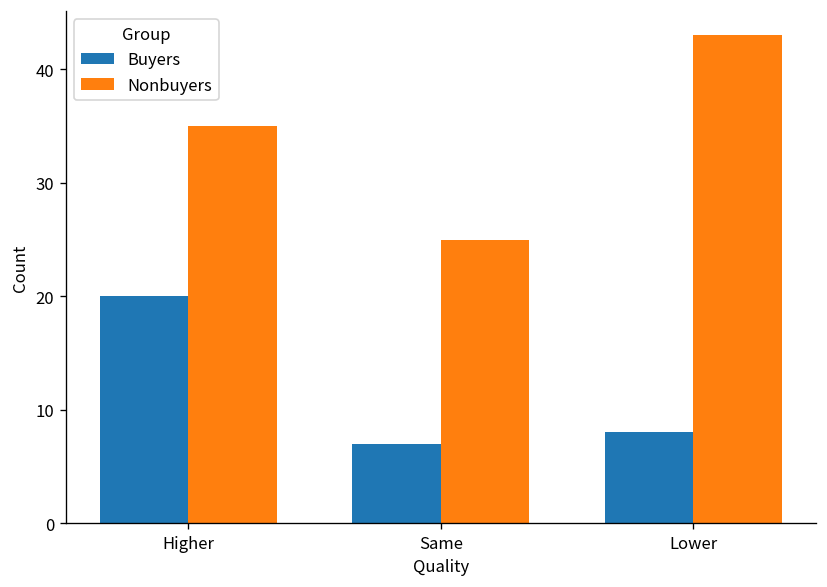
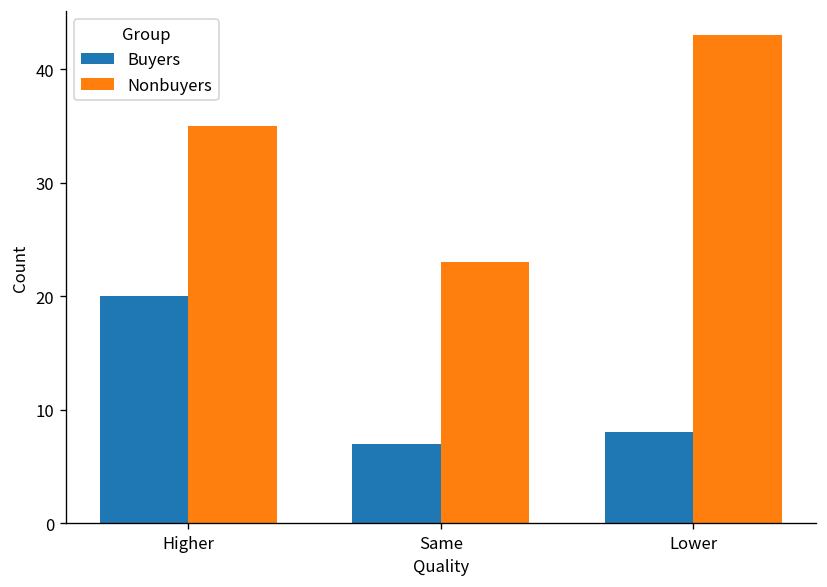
  {
    "Buyers": {
      "Higher": 20,
      "Same": 7,
      "Lower": 8
    },
    "Nonbuyers": {
      "Higher": 35,
-     "Same": 25,
+     "Same": 23,
      "Lower": 43
    }
  }
